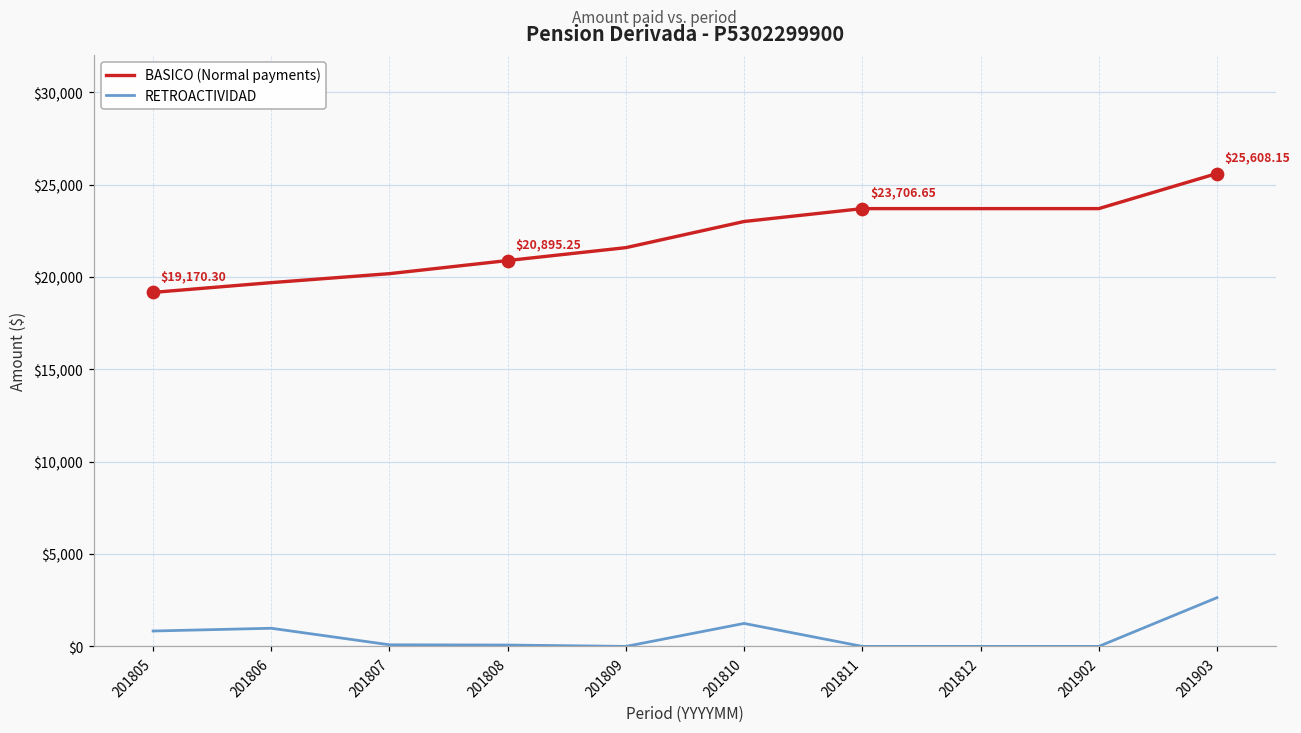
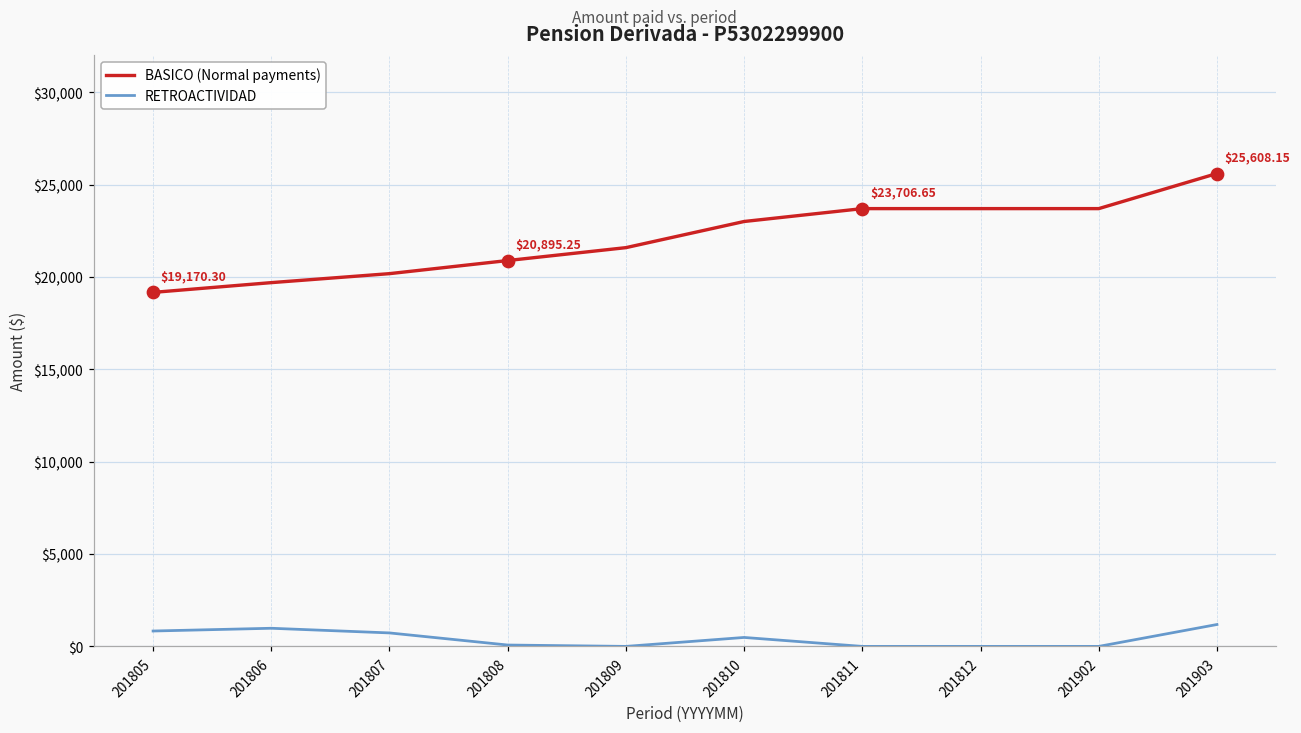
  {
    "RETROACTIVIDAD": {
      "201805": "$800",
      "201806": "$1,000",
-     "201807": "$100",
+     "201807": "$700",
      "201808": "$100",
      "201809": "$0",
-     "201810": "$1,200",
+     "201810": "$500",
      "201811": "$0",
      "201812": "$0",
      "201902": "$0",
-     "201903": "$2,600"
+     "201903": "$1,200"
    }
  }
